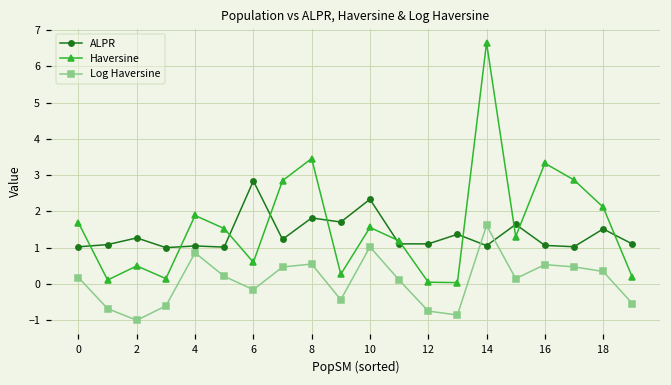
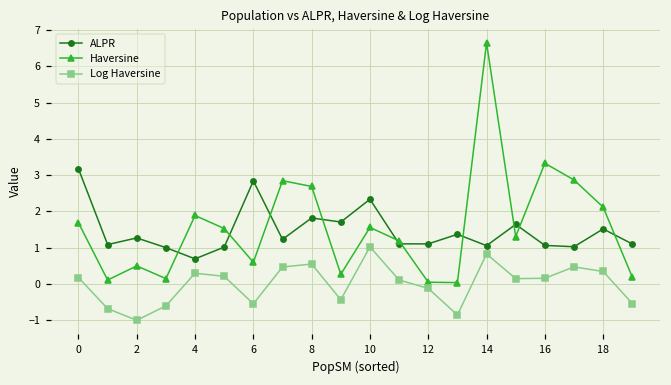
  {
    "ALPR": {
-     "0": 1.0,
+     "0": 3.2,
      "2": 1.3,
-     "4": 1.1,
+     "4": 0.7,
      "6": 2.8,
      "8": 1.8,
      "10": 2.3,
      "12": 1.1,
      "14": 1.1,
      "16": 1.1,
      "18": 1.5
    },
    "Haversine": {
      "0": 1.7,
      "2": 0.5,
      "4": 1.9,
      "6": 0.6,
-     "8": 3.5,
+     "8": 2.7,
      "10": 1.6,
      "12": 0.1,
      "14": 6.7,
      "16": 3.3,
      "18": 2.1
    },
    "Log Haversine": {
      "0": 0.2,
      "2": -1.0,
-     "4": 0.9,
-     "6": -0.2,
+     "4": 0.3,
+     "6": -0.5,
      "8": 0.6,
      "10": 1.0,
-     "12": -0.7,
-     "14": 1.6,
-     "16": 0.5,
+     "12": -0.1,
+     "14": 0.8,
+     "16": 0.2,
      "18": 0.3
    }
  }
